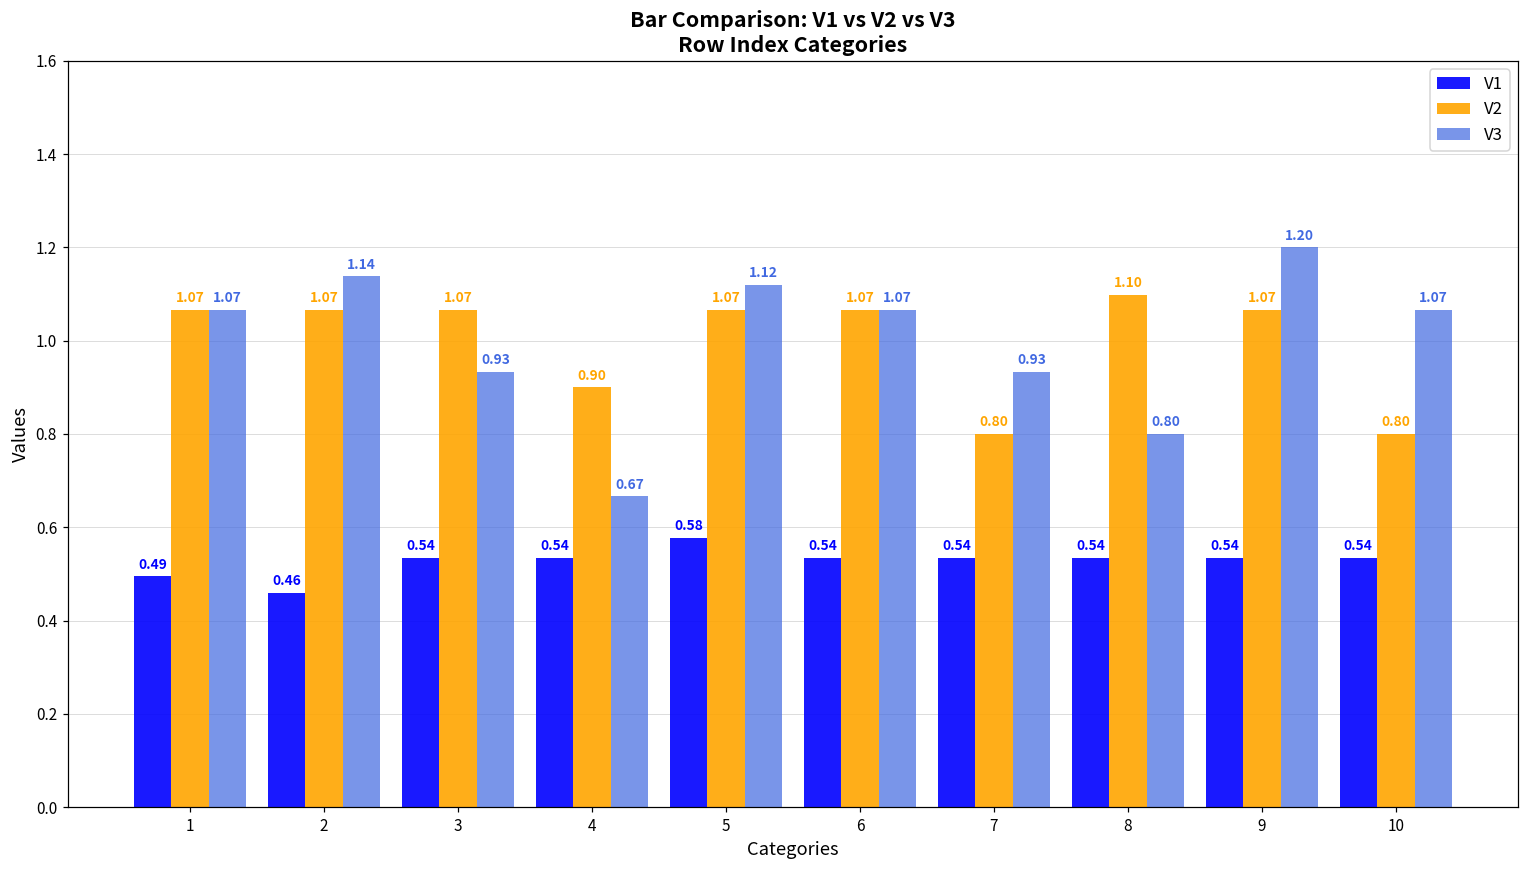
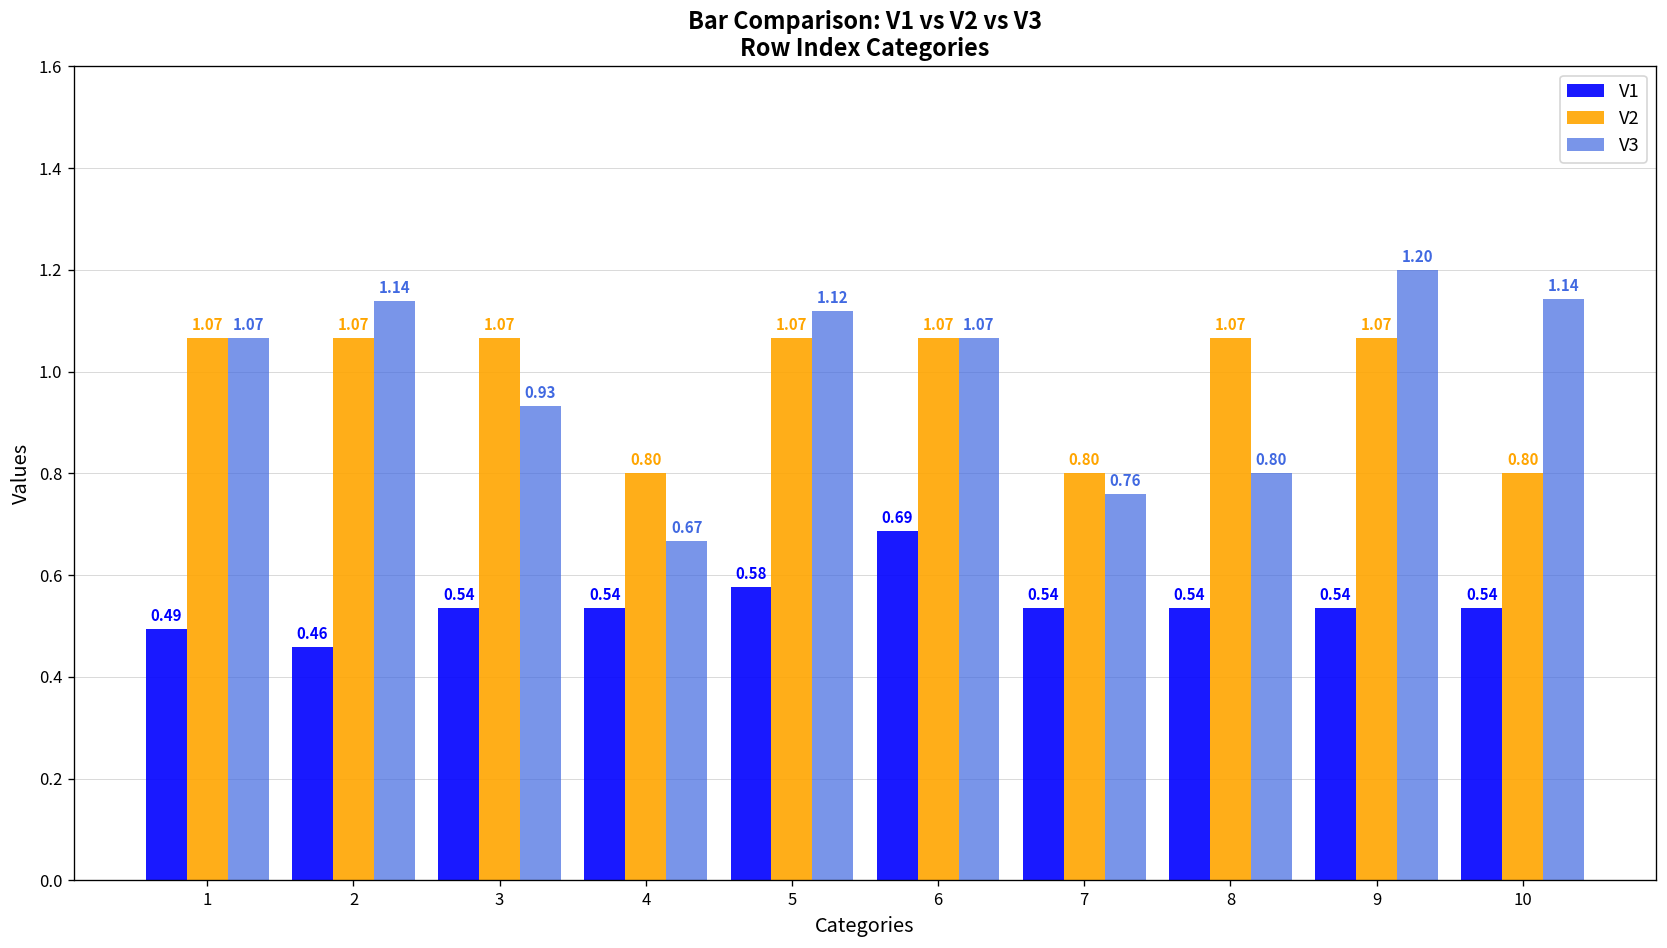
  {
    "V1": {
      "1": 0.49,
      "2": 0.46,
      "3": 0.54,
      "4": 0.54,
      "5": 0.58,
-     "6": 0.54,
+     "6": 0.69,
      "7": 0.54,
      "8": 0.54,
      "9": 0.54,
      "10": 0.54
    },
    "V2": {
      "1": 1.07,
      "2": 1.07,
      "3": 1.07,
-     "4": 0.90,
+     "4": 0.80,
      "5": 1.07,
      "6": 1.07,
      "7": 0.80,
-     "8": 1.10,
+     "8": 1.07,
      "9": 1.07,
      "10": 0.80
    },
    "V3": {
      "1": 1.07,
      "2": 1.14,
      "3": 0.93,
      "4": 0.67,
      "5": 1.12,
      "6": 1.07,
-     "7": 0.93,
+     "7": 0.76,
      "8": 0.80,
      "9": 1.20,
-     "10": 1.07
+     "10": 1.14
    }
  }
